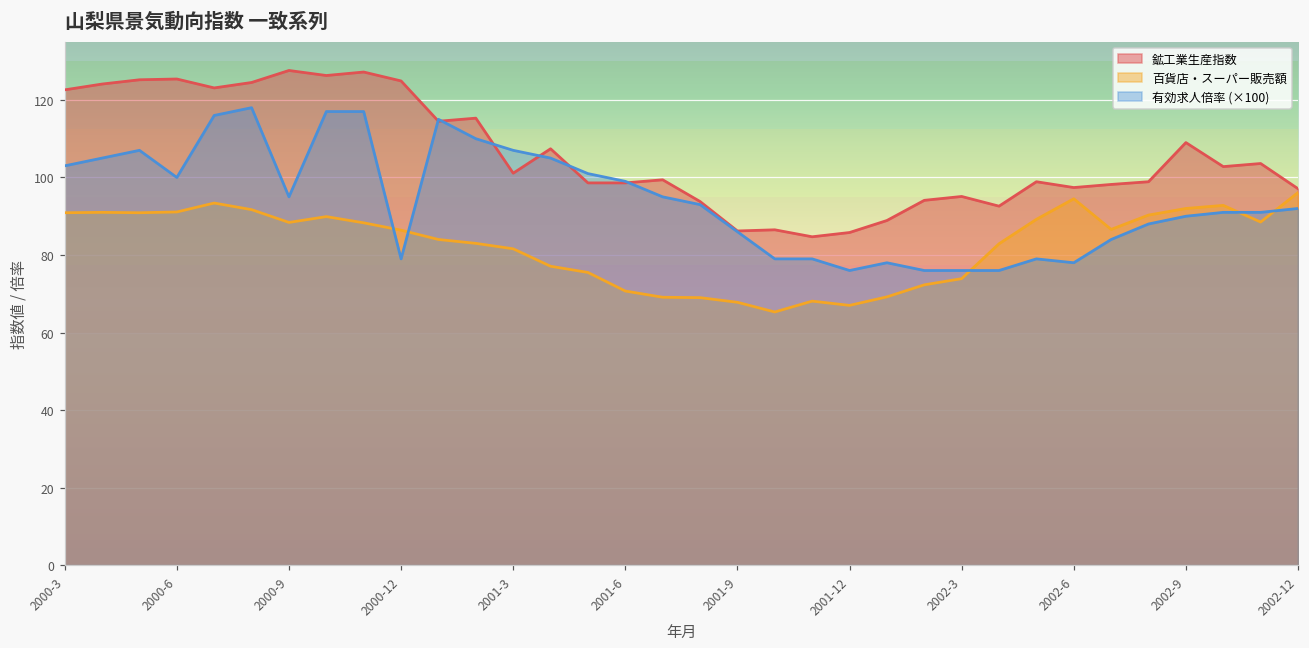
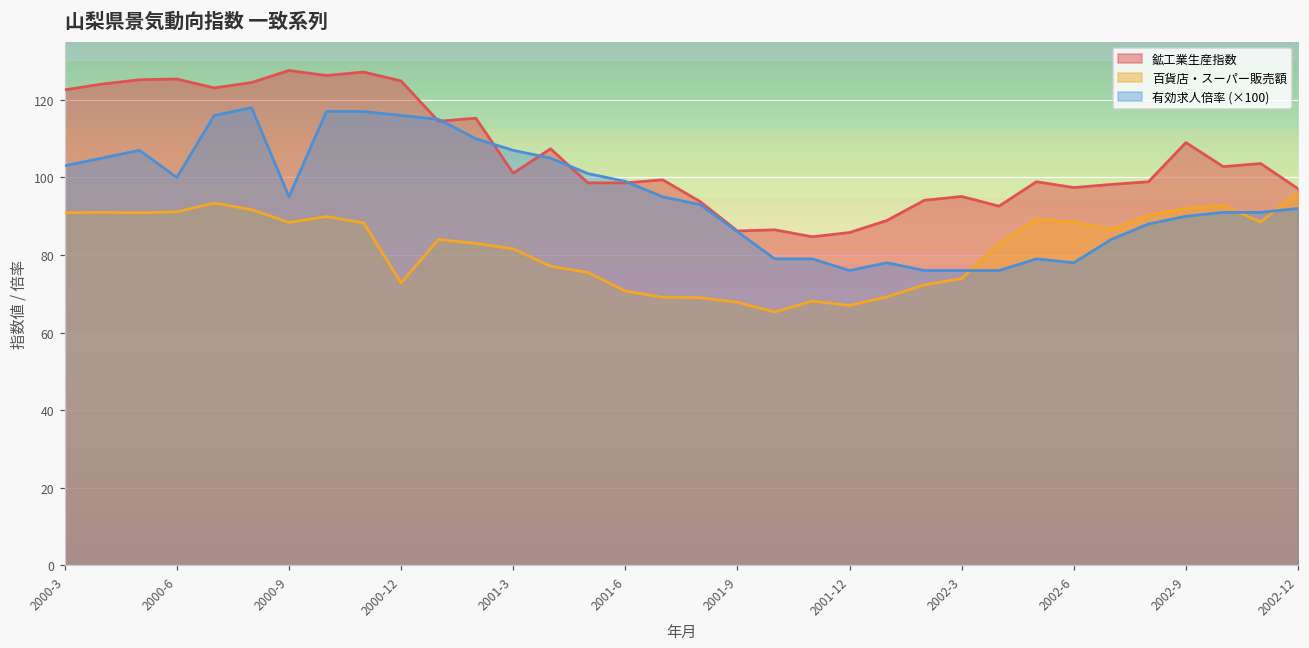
  {
    "鉱工業生産指数": {
      "2000-3": 123,
      "2000-6": 125,
      "2000-9": 128,
      "2000-12": 125,
      "2001-3": 101,
      "2001-12": 86,
      "2002-3": 95,
      "2002-6": 97,
      "2002-9": 109,
      "2002-12": 97
    },
    "百貨店・スーパー販売額": {
      "2000-3": 91,
      "2000-6": 91,
      "2000-9": 88,
-     "2000-12": 86,
+     "2000-12": 73,
      "2001-3": 82,
      "2001-6": 71,
      "2001-9": 68,
      "2001-12": 67,
      "2002-3": 74,
-     "2002-6": 95,
+     "2002-6": 89,
      "2002-9": 92,
      "2002-12": 96
    },
    "有効求人倍率 (×100)": {
      "2000-3": 103,
      "2000-6": 100,
      "2000-9": 95,
-     "2000-12": 79,
+     "2000-12": 116,
      "2001-3": 107,
      "2001-12": 76,
      "2002-3": 76,
      "2002-6": 78,
      "2002-9": 90,
      "2002-12": 92
    }
  }
